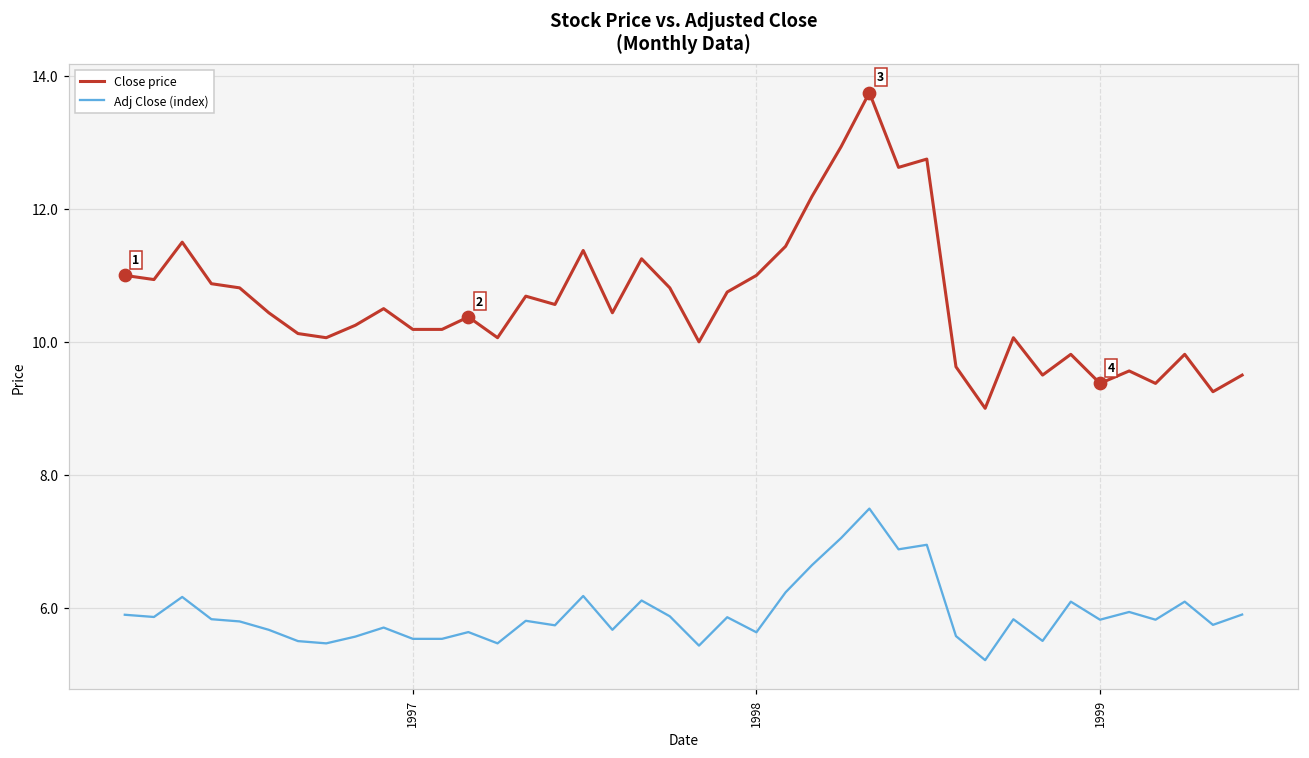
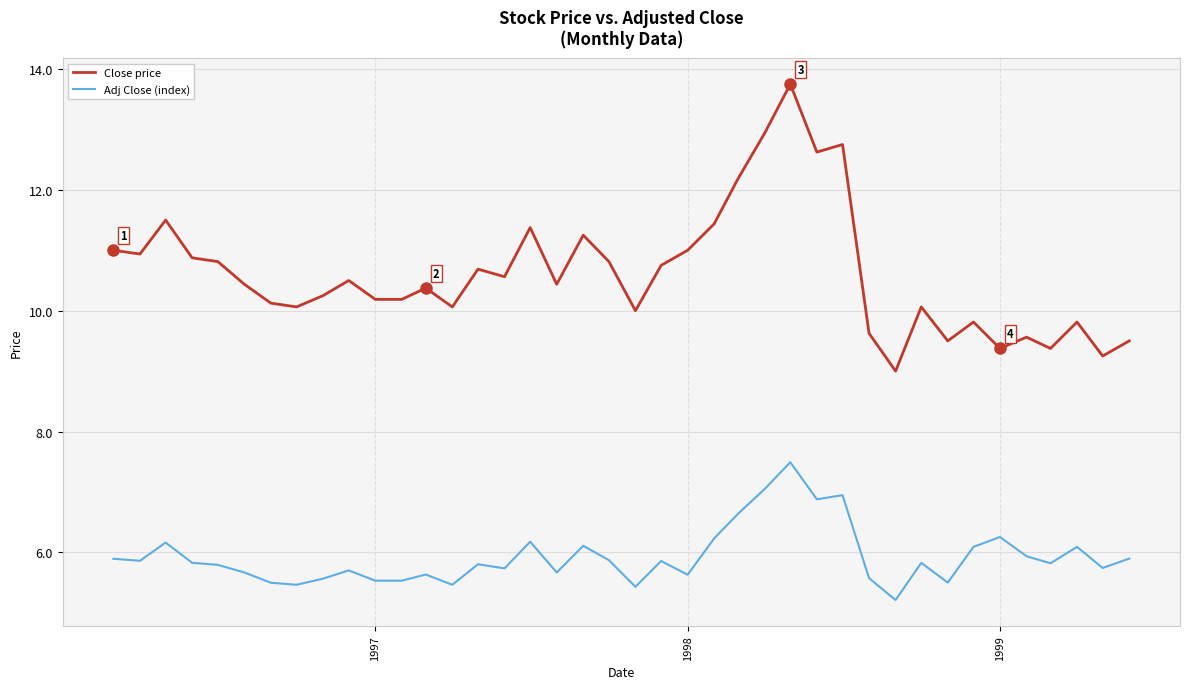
  {
    "Adj Close (index)": {
      "1997": 5.5,
      "1998": 5.6,
-     "1999": 5.8
+     "1999": 6.3
    }
  }
